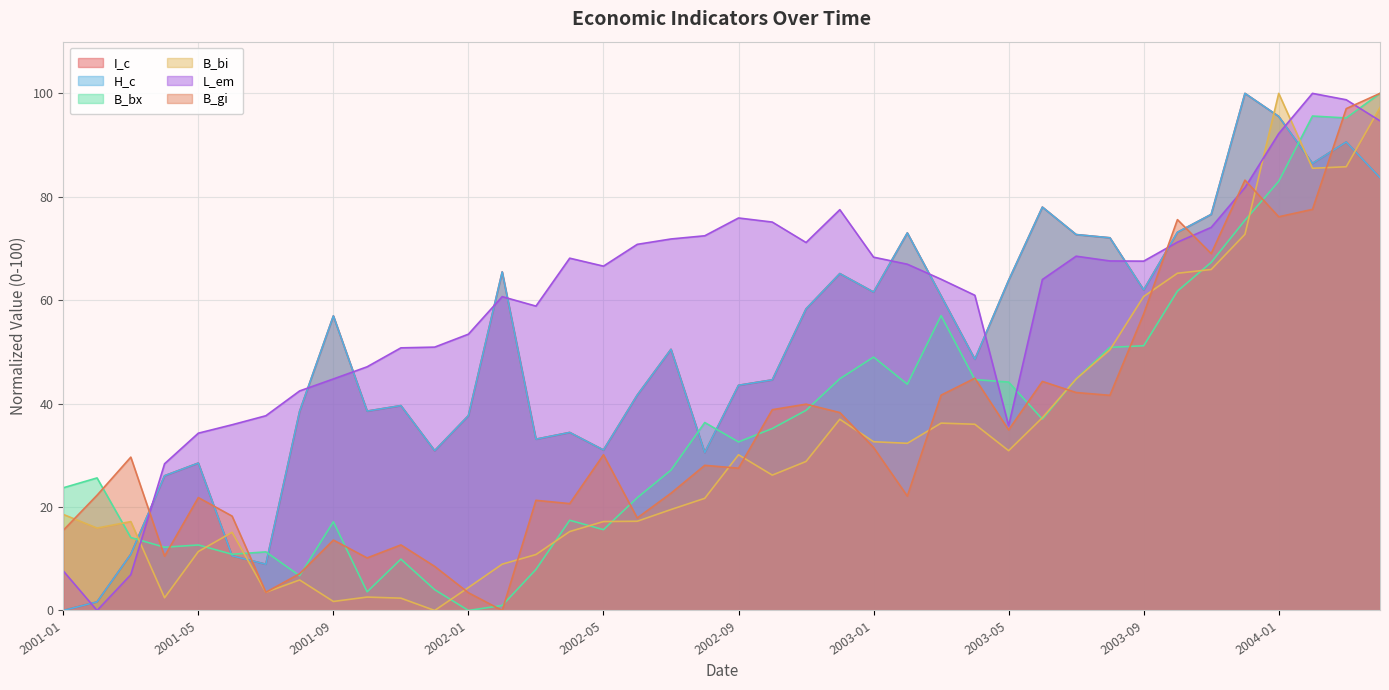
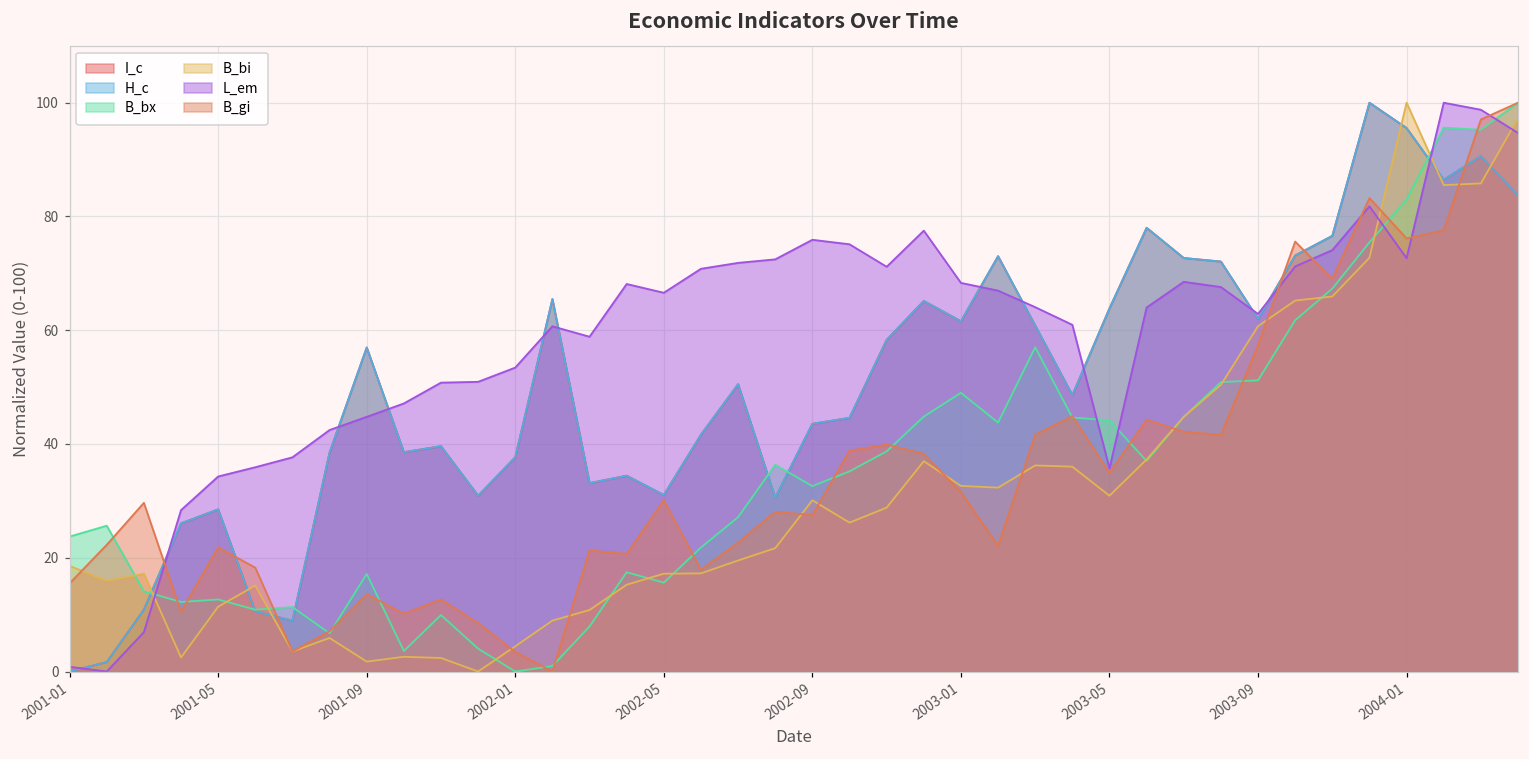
  {
    "L_em": {
-     "2001-01": 8,
+     "2001-01": 1,
      "2001-05": 34,
      "2001-09": 45,
      "2002-01": 53,
      "2002-05": 67,
      "2002-09": 76,
      "2003-01": 68,
      "2003-05": 36,
-     "2003-09": 68,
-     "2004-01": 92
+     "2003-09": 63,
+     "2004-01": 73
    }
  }
